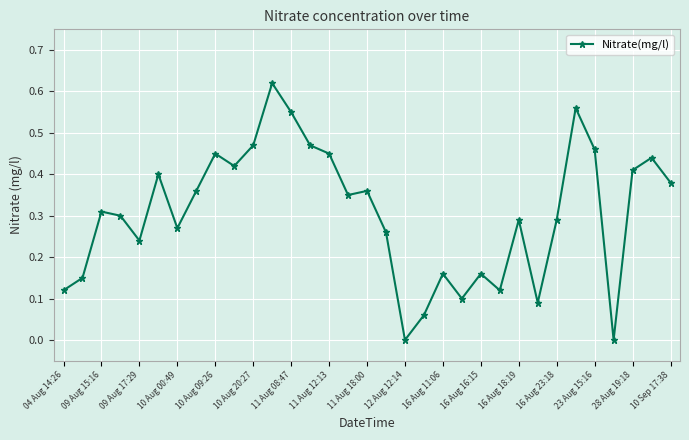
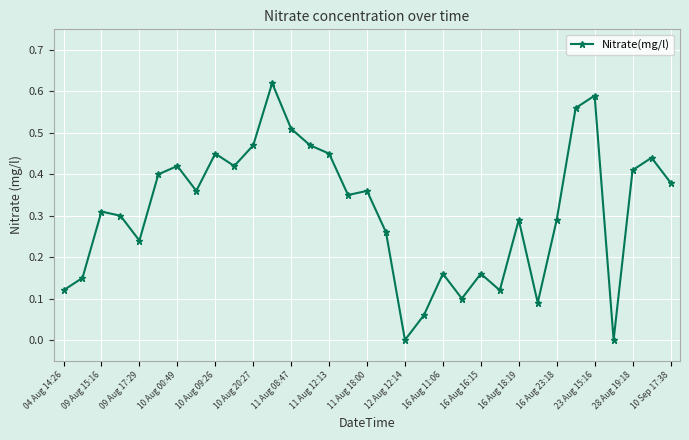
  {
    "04 Aug 14:26": 0.12,
    "09 Aug 15:16": 0.31,
    "09 Aug 17:29": 0.24,
-   "10 Aug 00:49": 0.27,
+   "10 Aug 00:49": 0.42,
    "10 Aug 09:26": 0.45,
    "10 Aug 20:27": 0.47,
-   "11 Aug 08:47": 0.55,
+   "11 Aug 08:47": 0.51,
    "11 Aug 12:13": 0.45,
    "11 Aug 18:00": 0.36,
    "12 Aug 12:14": 0.00,
    "16 Aug 11:06": 0.16,
    "16 Aug 16:15": 0.16,
    "16 Aug 18:19": 0.29,
    "16 Aug 23:18": 0.29,
-   "23 Aug 15:16": 0.46,
+   "23 Aug 15:16": 0.59,
    "28 Aug 19:18": 0.41,
    "10 Sep 17:38": 0.38
  }
